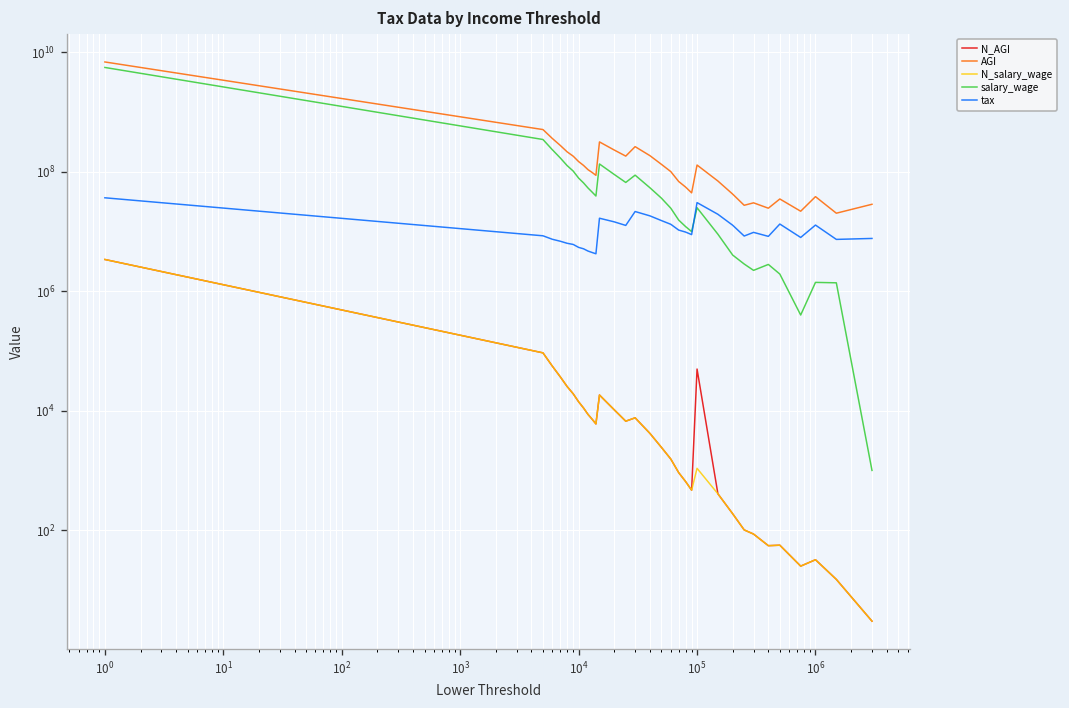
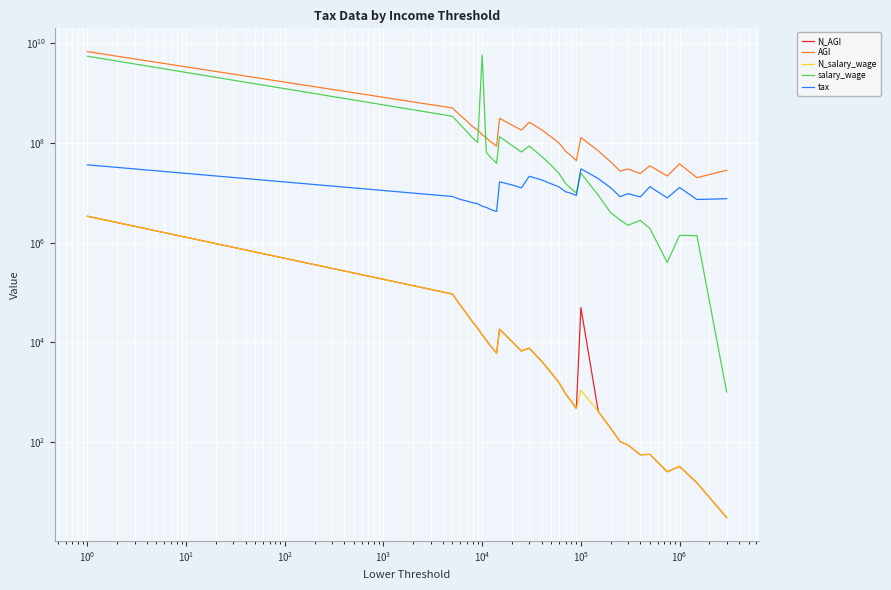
  {
    "N_AGI": {
      "10^5": 50000
    },
    "AGI": {
      "10^0": 7000000000,
      "10^4": 150000000,
      "10^5": 130000000,
      "10^6": 40000000
    },
    "N_salary_wage": {
      "10^5": 1100
    },
    "salary_wage": {
      "10^0": 6000000000,
-     "10^4": 80000000,
+     "10^4": 6000000000,
      "10^5": 20000000,
      "10^6": 1400000
    },
    "tax": {
      "10^0": 40000000,
      "10^4": 5000000,
      "10^5": 30000000,
      "10^6": 13000000
    }
  }
